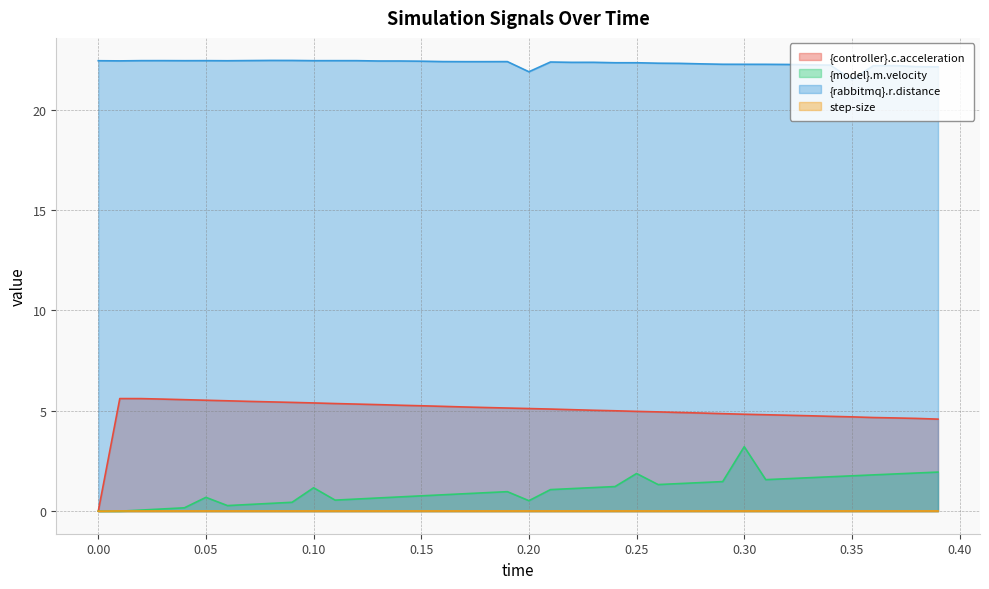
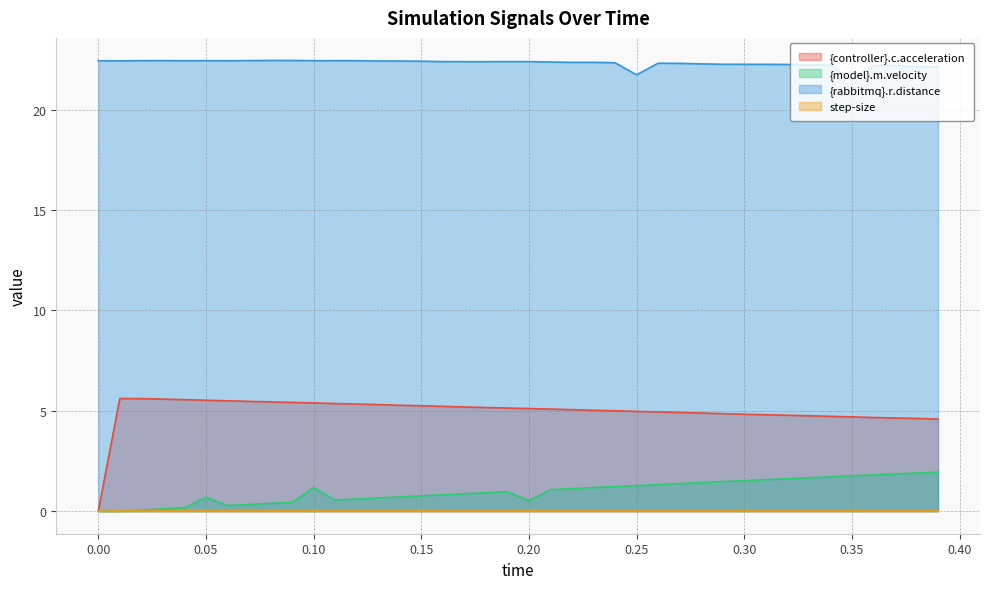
  {
    "{model}.m.velocity": {
      "0.05": 0.7,
      "0.10": 1.2,
      "0.15": 0.8,
      "0.20": 0.5,
-     "0.25": 1.9,
-     "0.30": 3.2,
+     "0.25": 1.3,
+     "0.30": 1.5,
      "0.35": 1.8
    },
    "{rabbitmq}.r.distance": {
      "0.00": 22.4,
      "0.05": 22.4,
      "0.10": 22.4,
      "0.15": 22.4,
-     "0.20": 21.9,
-     "0.25": 22.3,
+     "0.20": 22.4,
+     "0.25": 21.7,
      "0.30": 22.3
    }
  }
